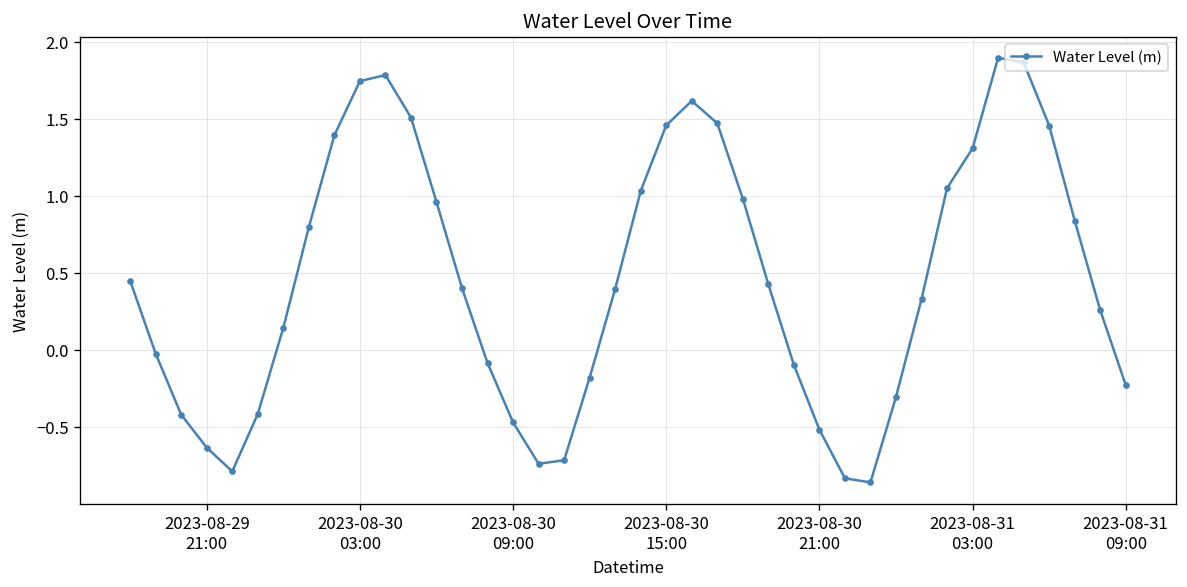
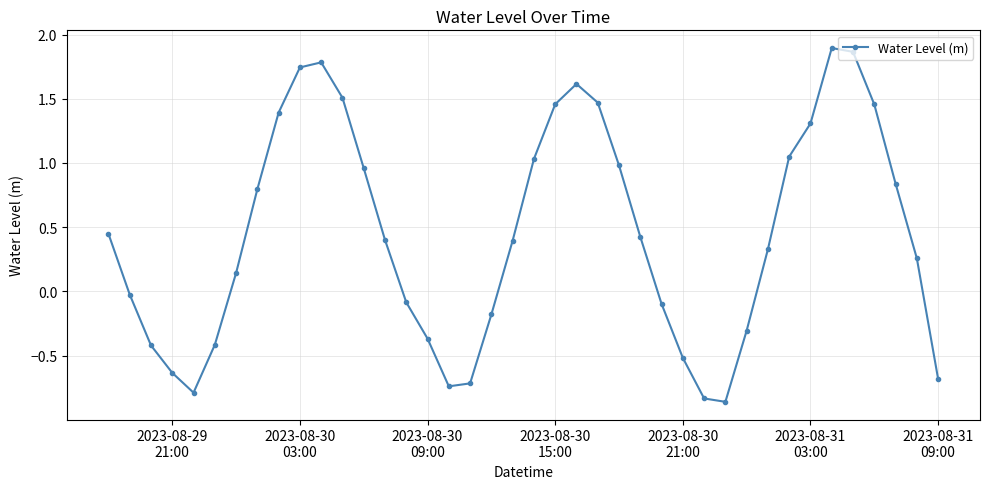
  {
    "2023-08-29 21:00": -0.63,
    "2023-08-30 03:00": 1.74,
-   "2023-08-30 09:00": -0.47,
+   "2023-08-30 09:00": -0.37,
    "2023-08-30 15:00": 1.46,
    "2023-08-30 21:00": -0.52,
    "2023-08-31 03:00": 1.31,
-   "2023-08-31 09:00": -0.23
+   "2023-08-31 09:00": -0.68
  }
